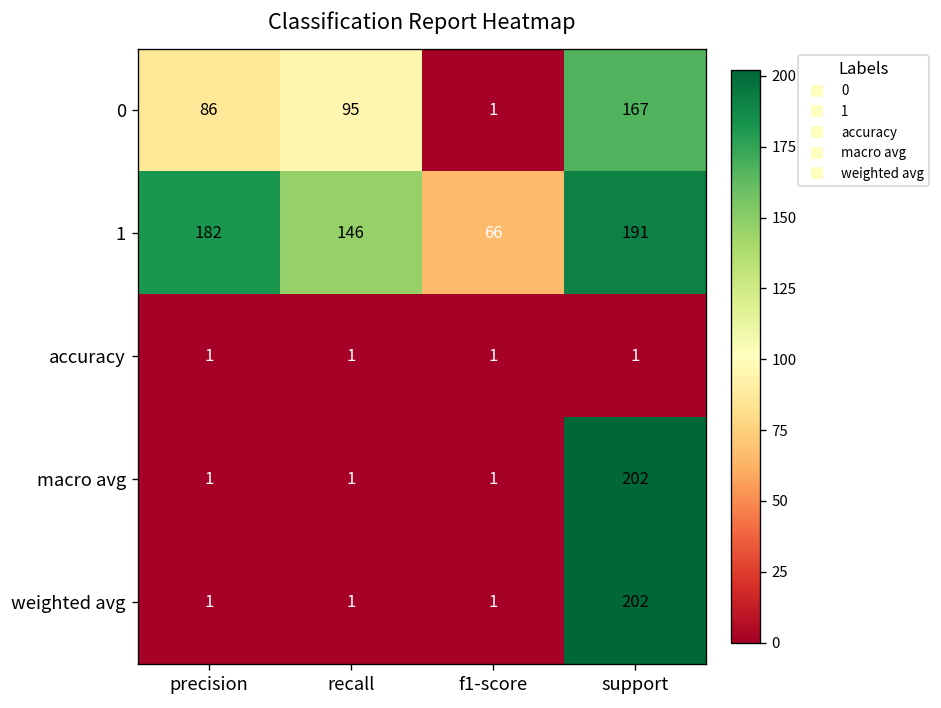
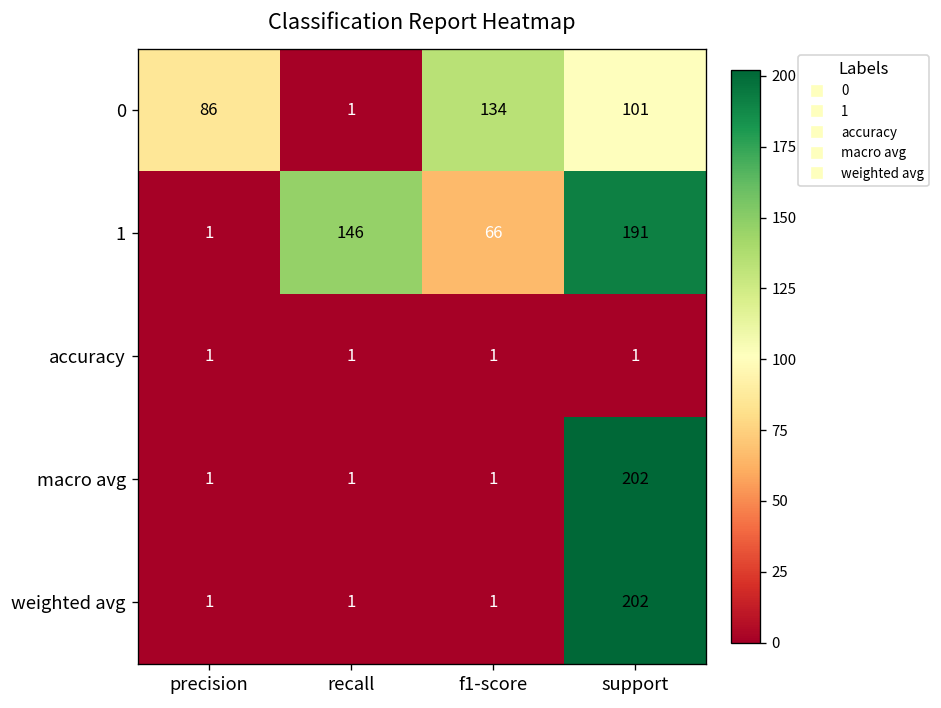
  {
    "0": {
      "precision": 86,
-     "recall": 95,
-     "f1-score": 1,
-     "support": 167
+     "recall": 1,
+     "f1-score": 134,
+     "support": 101
    },
    "1": {
-     "precision": 182,
+     "precision": 1,
      "recall": 146,
      "f1-score": 66,
      "support": 191
    },
    "accuracy": {
      "precision": 1,
      "recall": 1,
      "f1-score": 1,
      "support": 1
    },
    "macro avg": {
      "precision": 1,
      "recall": 1,
      "f1-score": 1,
      "support": 202
    },
    "weighted avg": {
      "precision": 1,
      "recall": 1,
      "f1-score": 1,
      "support": 202
    }
  }
